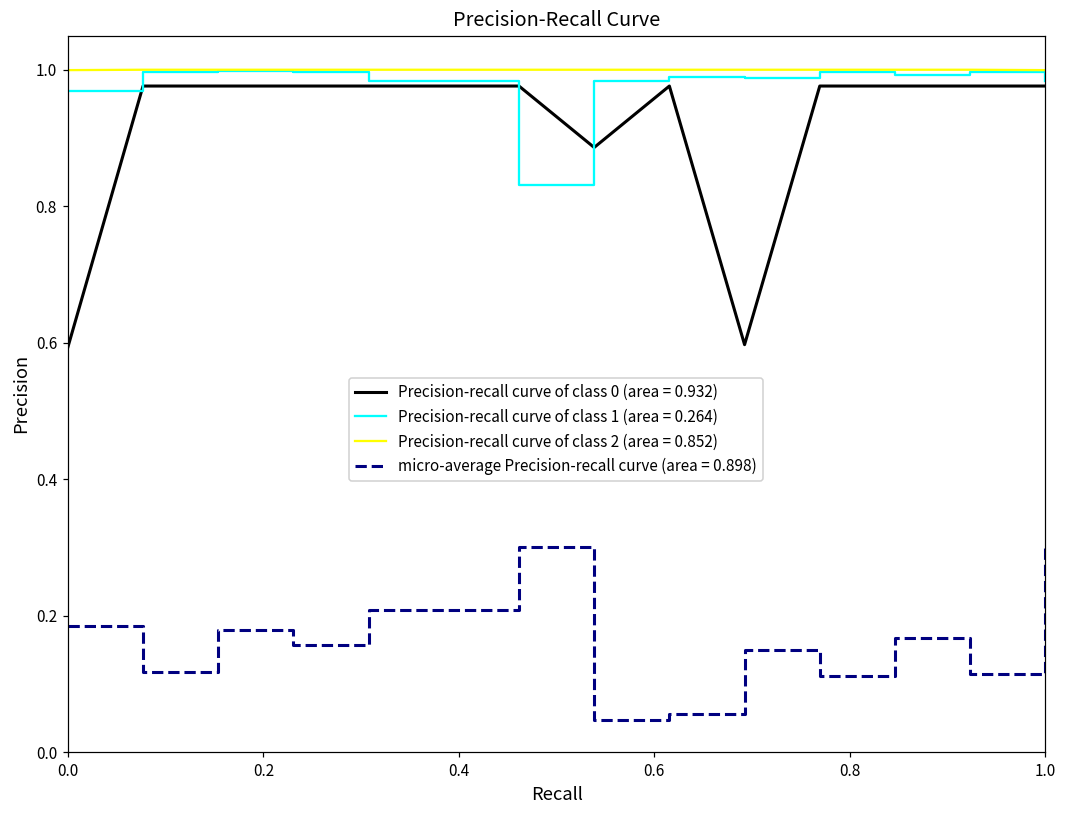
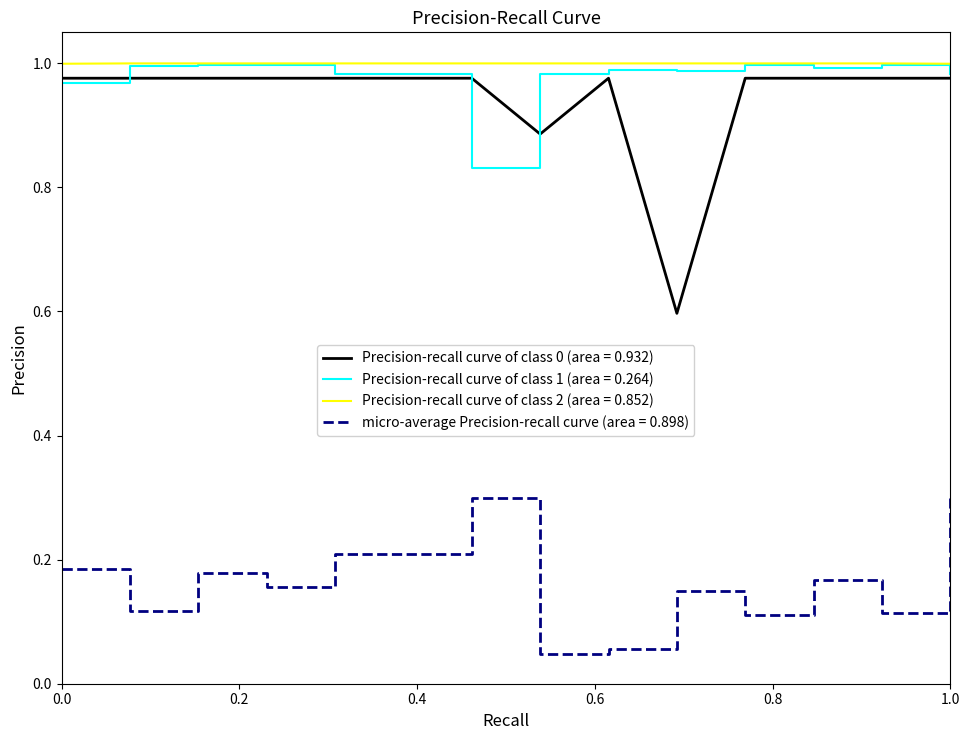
  {
    "Precision-recall curve of class 0 (area = 0.932)": {
-     "0.0": 0.59,
+     "0.0": 0.98,
      "1.0": 0.98
    },
    "Precision-recall curve of class 1 (area = 0.264)": {
      "0.0": 0.97,
      "1.0": 0.98
    },
    "Precision-recall curve of class 2 (area = 0.852)": {
      "0.0": 1.00,
      "1.0": 1.00
    },
    "micro-average Precision-recall curve (area = 0.898)": {
      "0.0": 0.19,
      "1.0": 0.30
    }
  }
